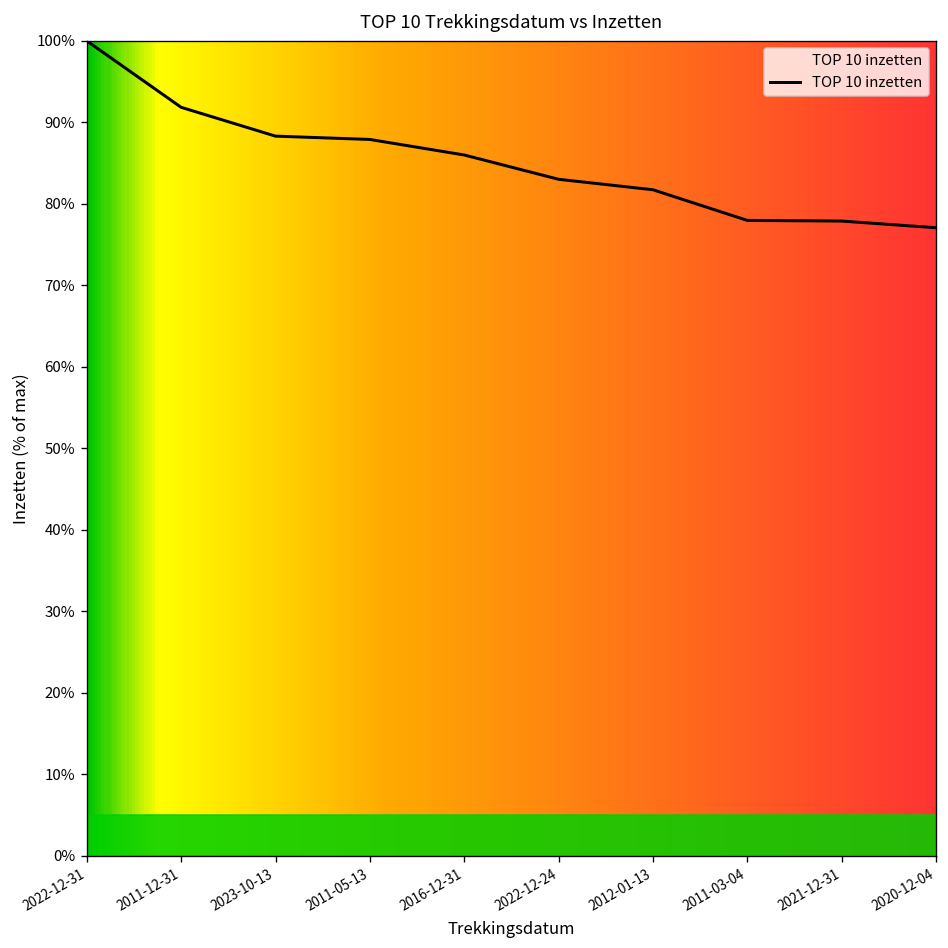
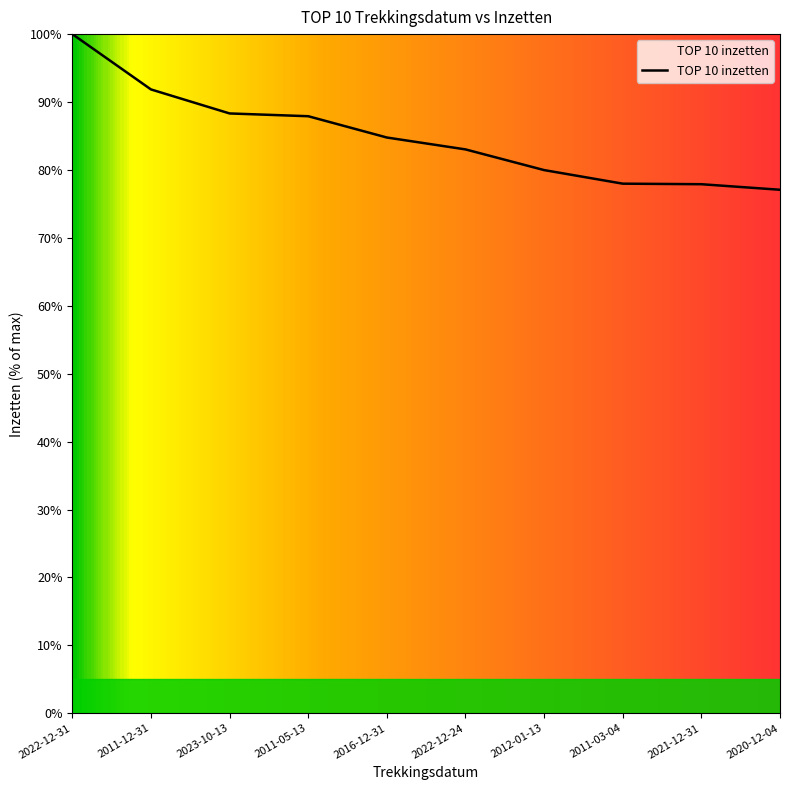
  {
    "2022-12-31": "100%",
    "2011-12-31": "92%",
    "2023-10-13": "88%",
    "2011-05-13": "88%",
-   "2016-12-31": "86%",
+   "2016-12-31": "85%",
    "2022-12-24": "83%",
-   "2012-01-13": "82%",
+   "2012-01-13": "80%",
    "2011-03-04": "78%",
    "2021-12-31": "78%",
    "2020-12-04": "77%"
  }
